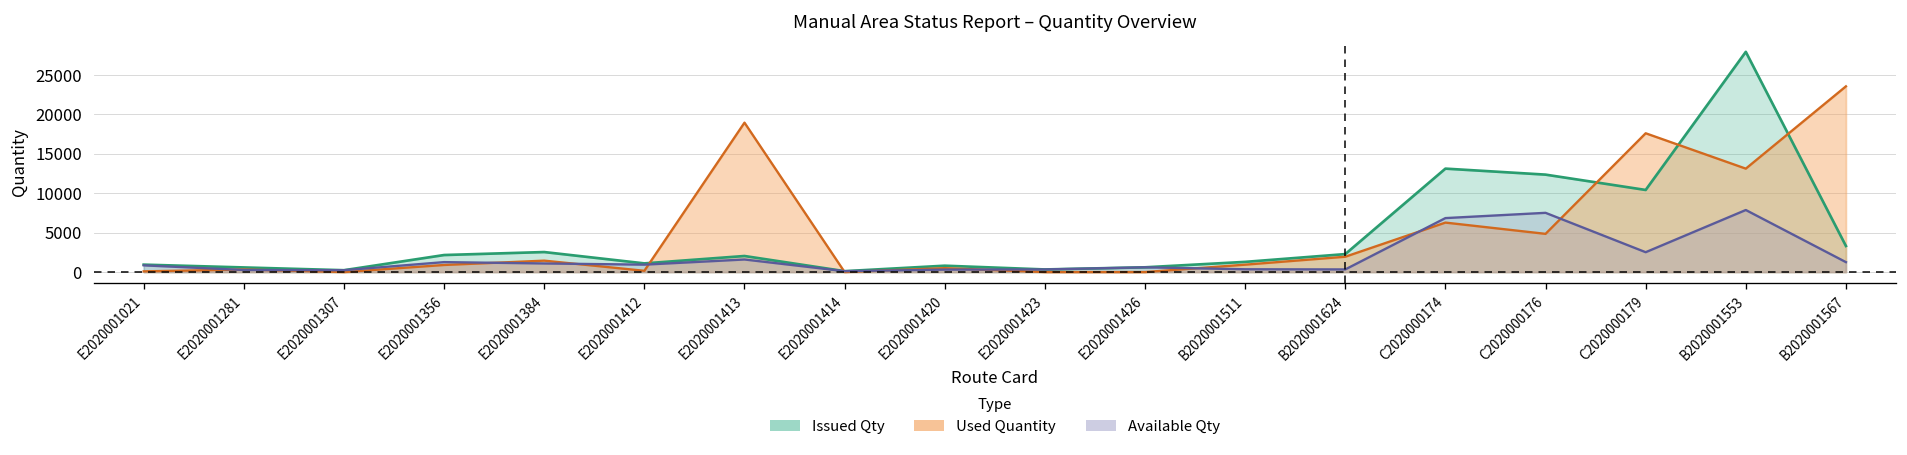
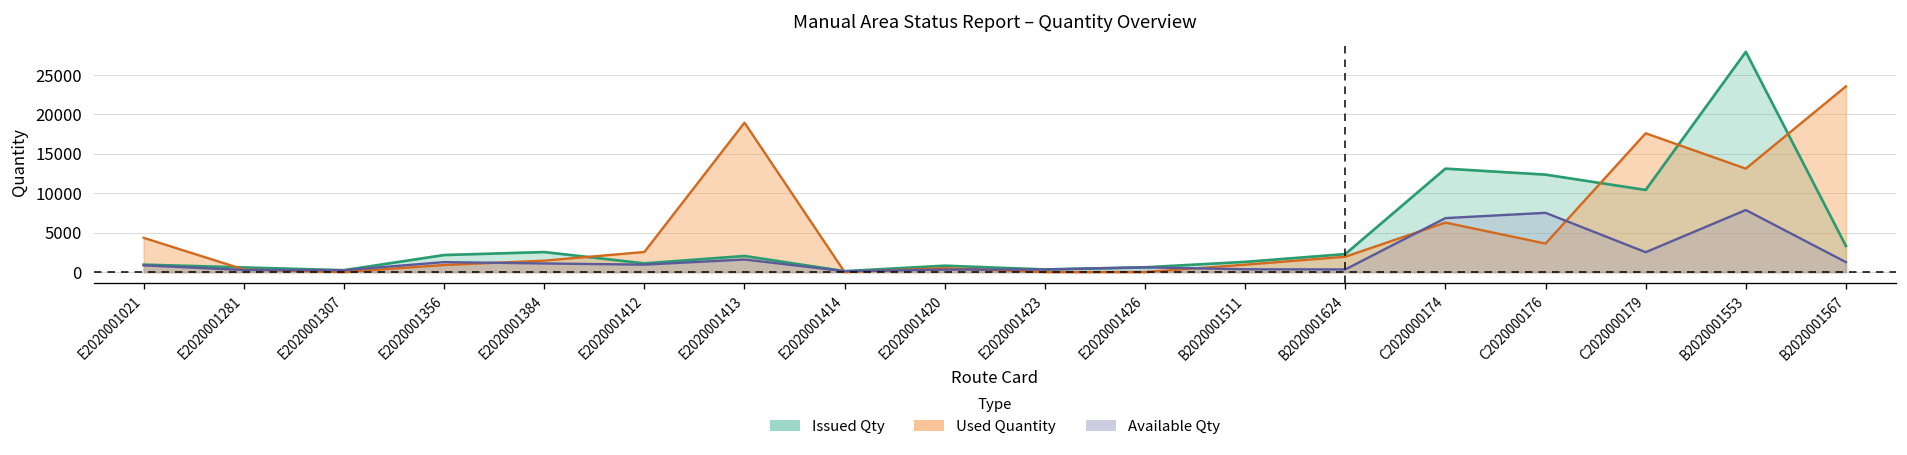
  {
    "Used Quantity": {
-     "E2020001021": 0,
-     "E2020001412": 0,
+     "E2020001021": 4000,
+     "E2020001412": 3000,
      "E2020001413": 19000,
      "E2020001426": 0,
      "C2020000174": 6000,
-     "C2020000176": 5000,
+     "C2020000176": 4000,
      "C2020000179": 18000,
      "B2020001553": 13000,
      "B2020001567": 24000
    }
  }
